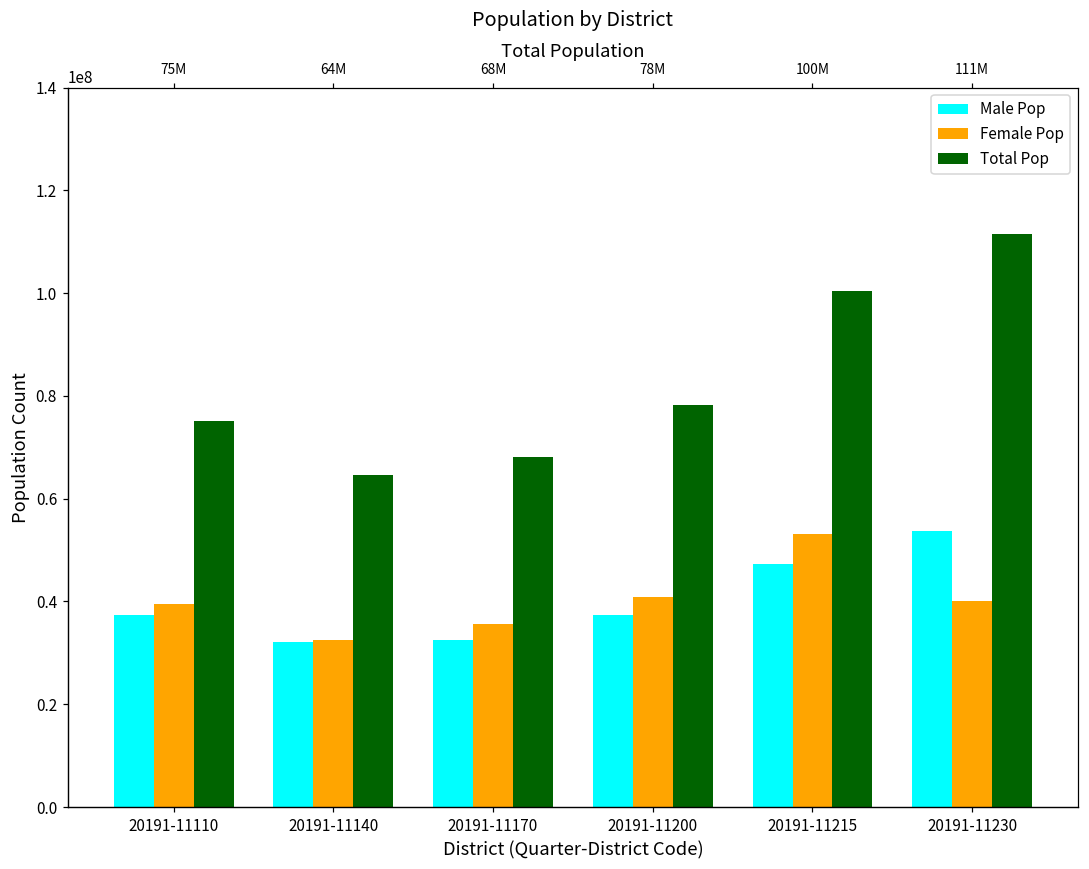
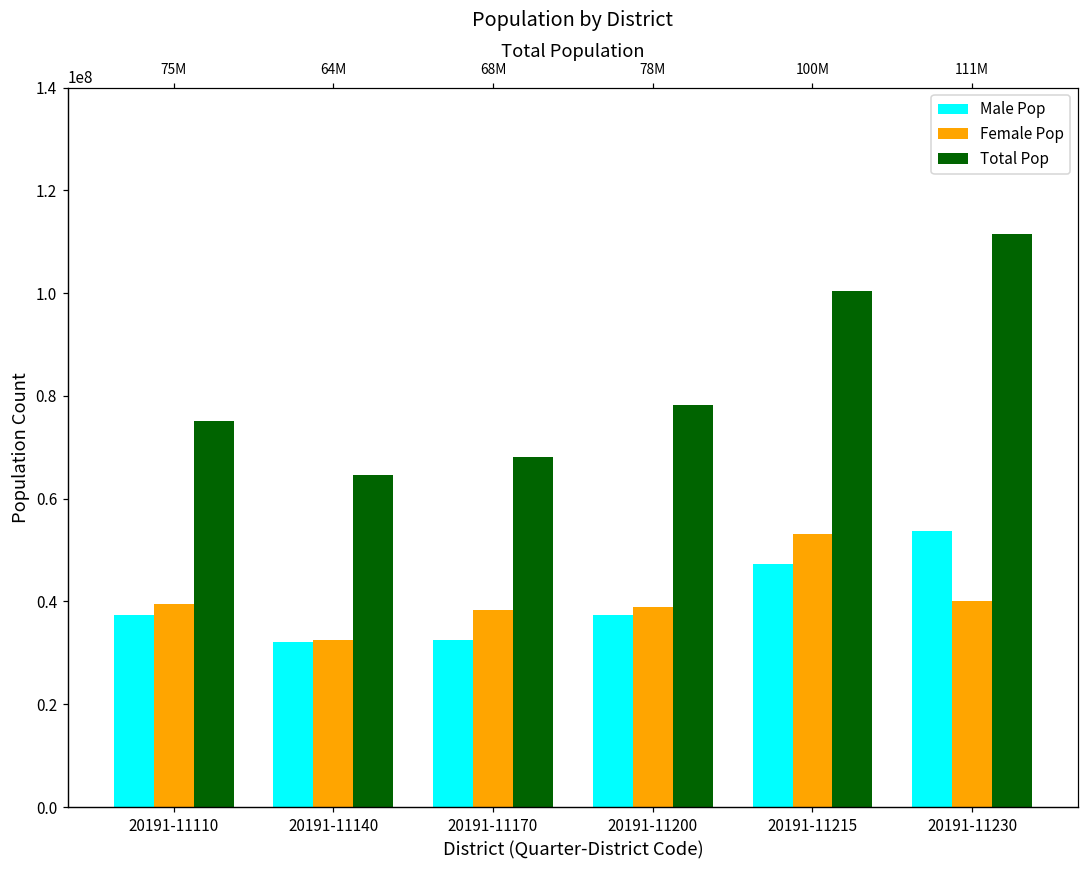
  {
    "Female Pop": {
      "20191-11110": 40000000,
      "20191-11140": 32000000,
-     "20191-11170": 36000000,
-     "20191-11200": 41000000,
+     "20191-11170": 38000000,
+     "20191-11200": 39000000,
      "20191-11215": 53000000,
      "20191-11230": 40000000
    }
  }
